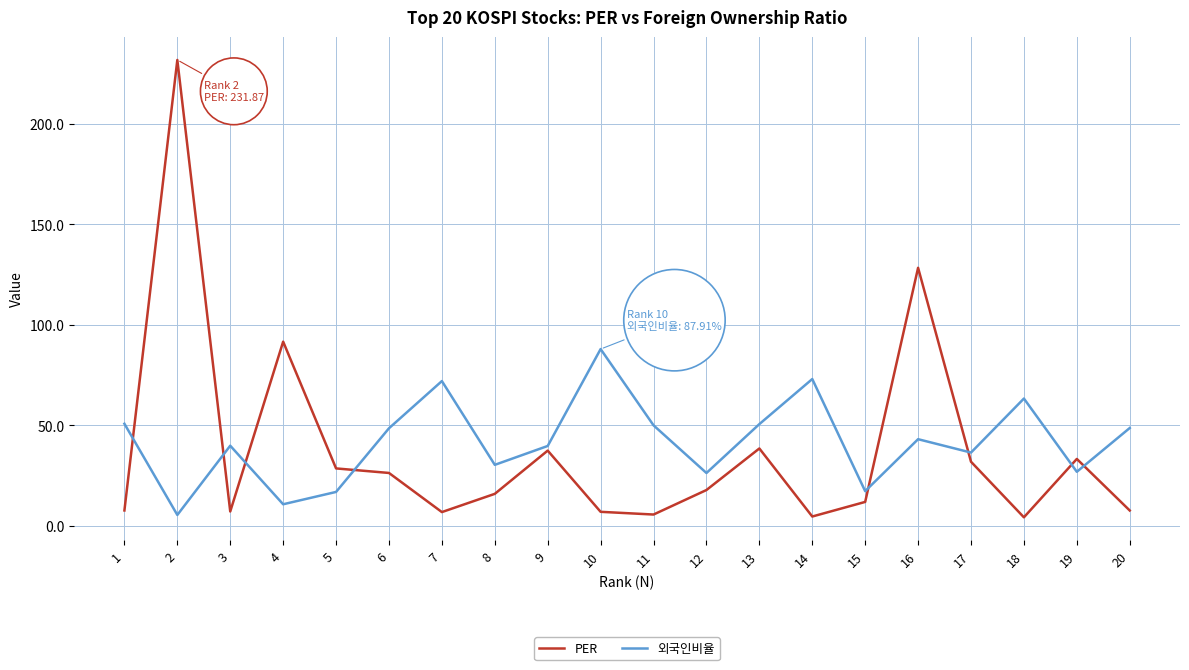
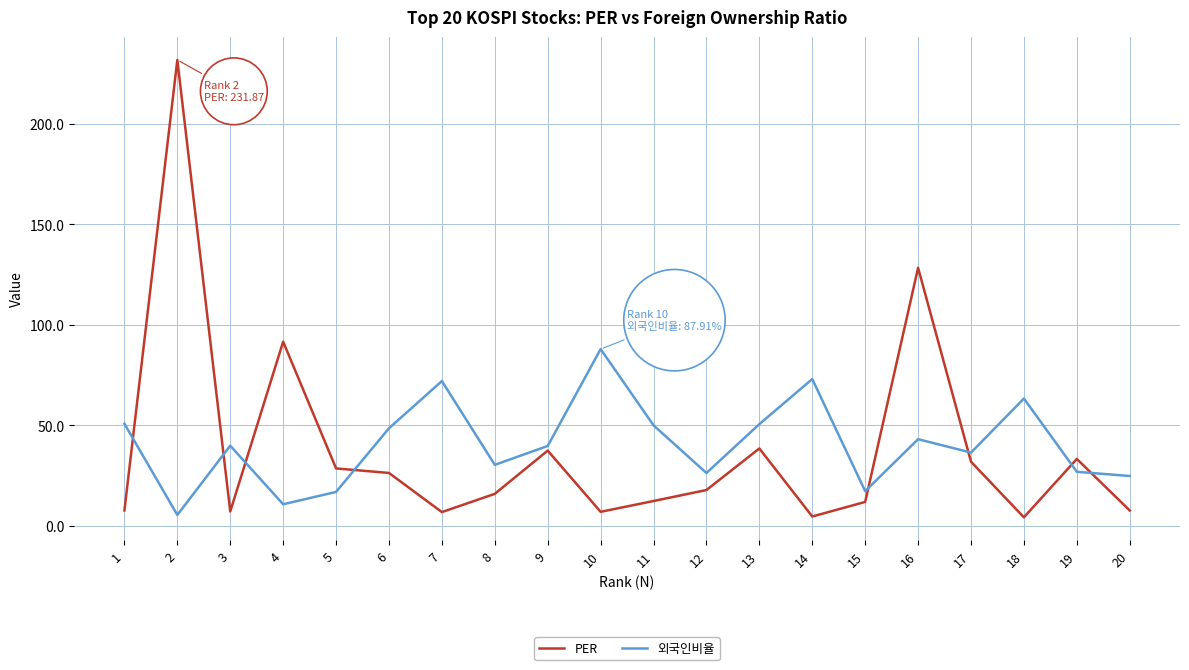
  {
    "PER": {
      "1": 8,
      "3": 7,
      "4": 92,
      "5": 28,
      "6": 26,
      "7": 7,
      "8": 16,
      "9": 37,
      "10": 7,
-     "11": 6,
+     "11": 12,
      "12": 18,
      "13": 38,
      "14": 5,
      "15": 12,
      "16": 128,
      "17": 32,
      "18": 4,
      "19": 33,
      "20": 8
    },
    "외국인비율": {
      "1": 51,
      "2": 5,
      "3": 40,
      "4": 11,
      "5": 17,
      "6": 48,
      "7": 72,
      "8": 30,
      "9": 40,
      "11": 50,
      "12": 26,
      "13": 51,
      "14": 73,
      "15": 17,
      "16": 43,
      "17": 36,
      "18": 63,
      "19": 27,
-     "20": 49
+     "20": 25
    }
  }
